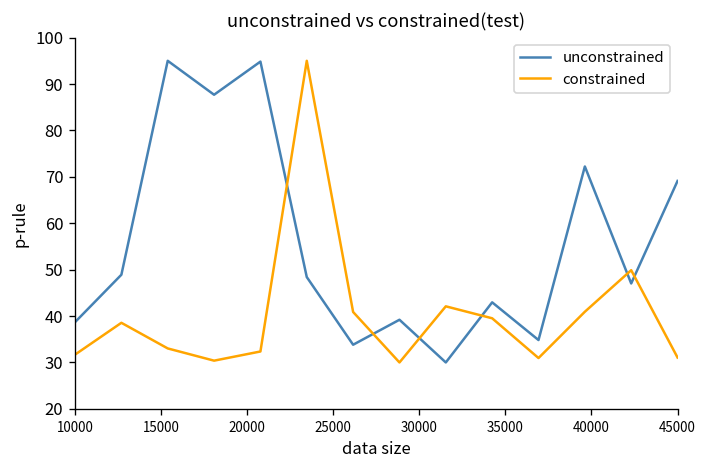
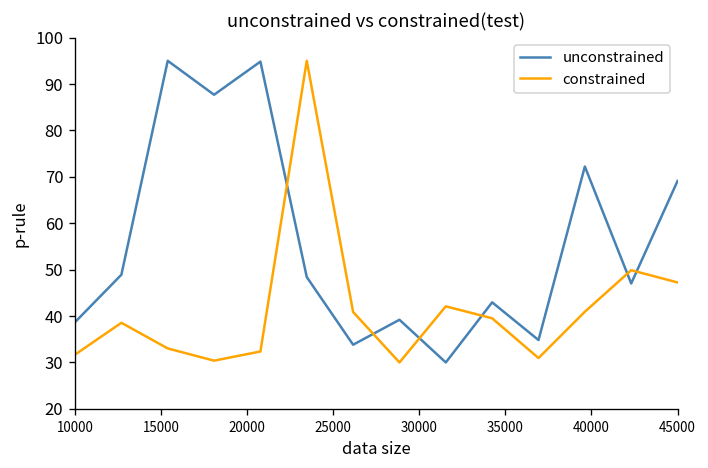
  {
    "unconstrained": {
      "10000": 39,
      "45000": 69
    },
    "constrained": {
      "10000": 32,
-     "45000": 31
+     "45000": 47
    }
  }
